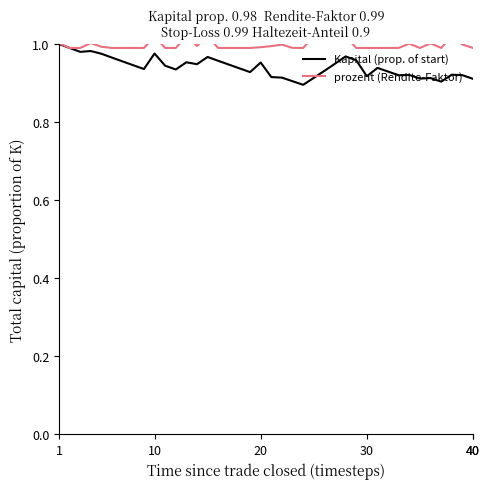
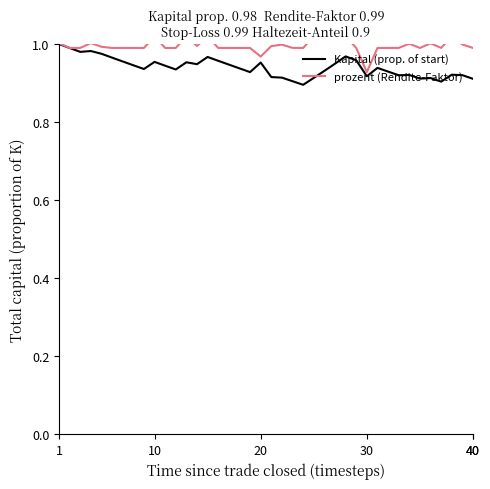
  {
    "Kapital (prop. of start)": {
-     "10": 0.98,
+     "10": 0.95,
      "20": 0.95,
      "30": 0.92
    },
    "prozent (Rendite-Faktor)": {
-     "20": 0.99,
-     "30": 0.99
+     "20": 0.97,
+     "30": 0.93
    }
  }
